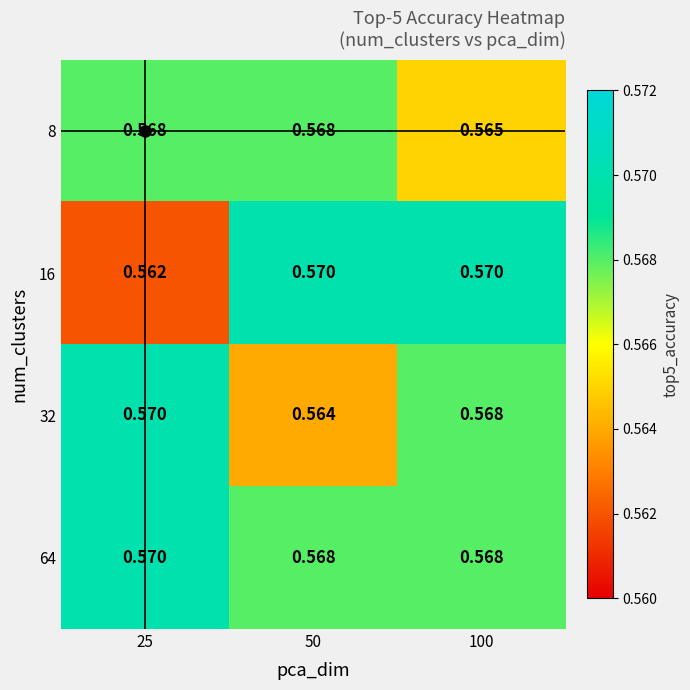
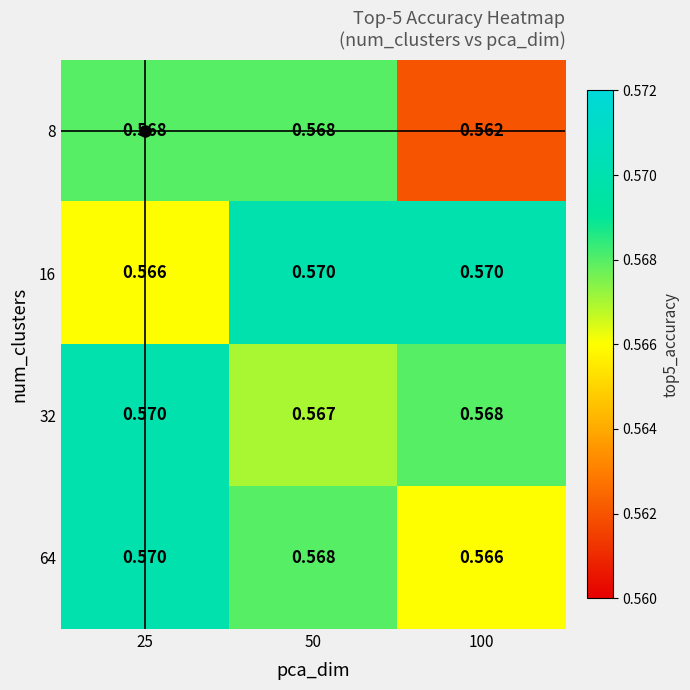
  {
    "8": {
      "50": 0.568,
-     "100": 0.565
+     "100": 0.562
    },
    "16": {
-     "25": 0.562,
+     "25": 0.566,
      "50": 0.570,
      "100": 0.570
    },
    "32": {
      "25": 0.570,
-     "50": 0.564,
+     "50": 0.567,
      "100": 0.568
    },
    "64": {
      "25": 0.570,
      "50": 0.568,
-     "100": 0.568
+     "100": 0.566
    }
  }
